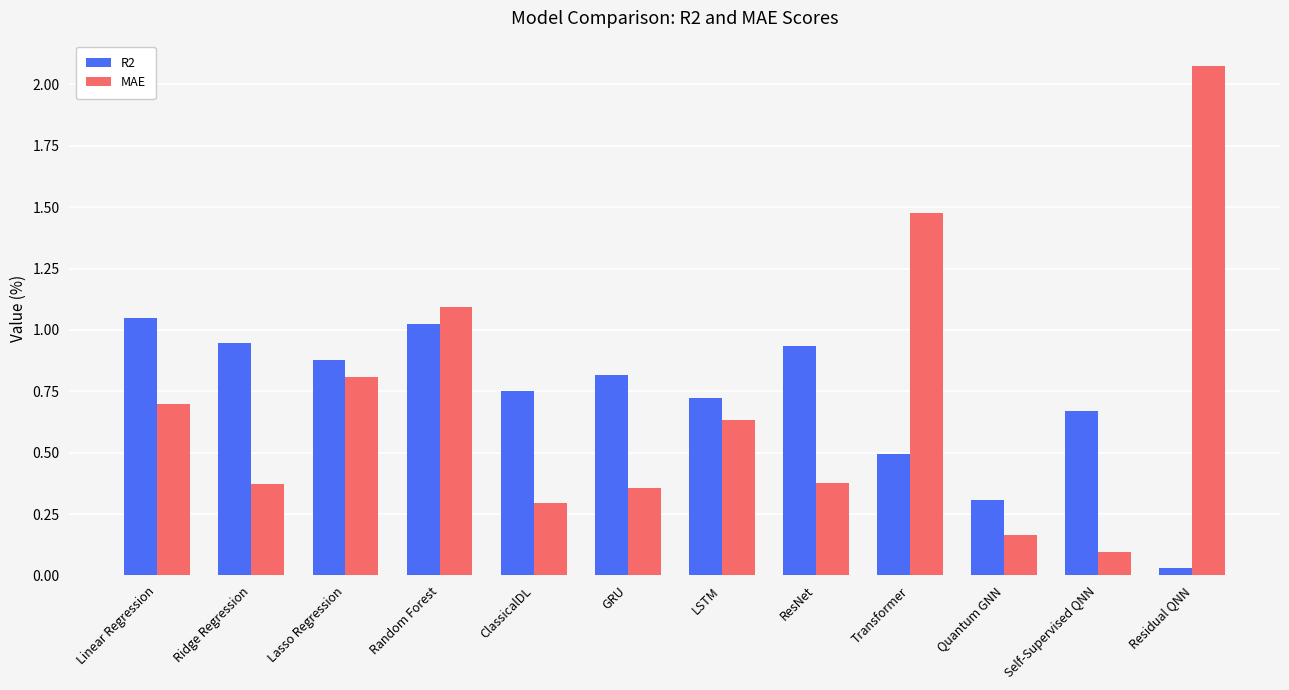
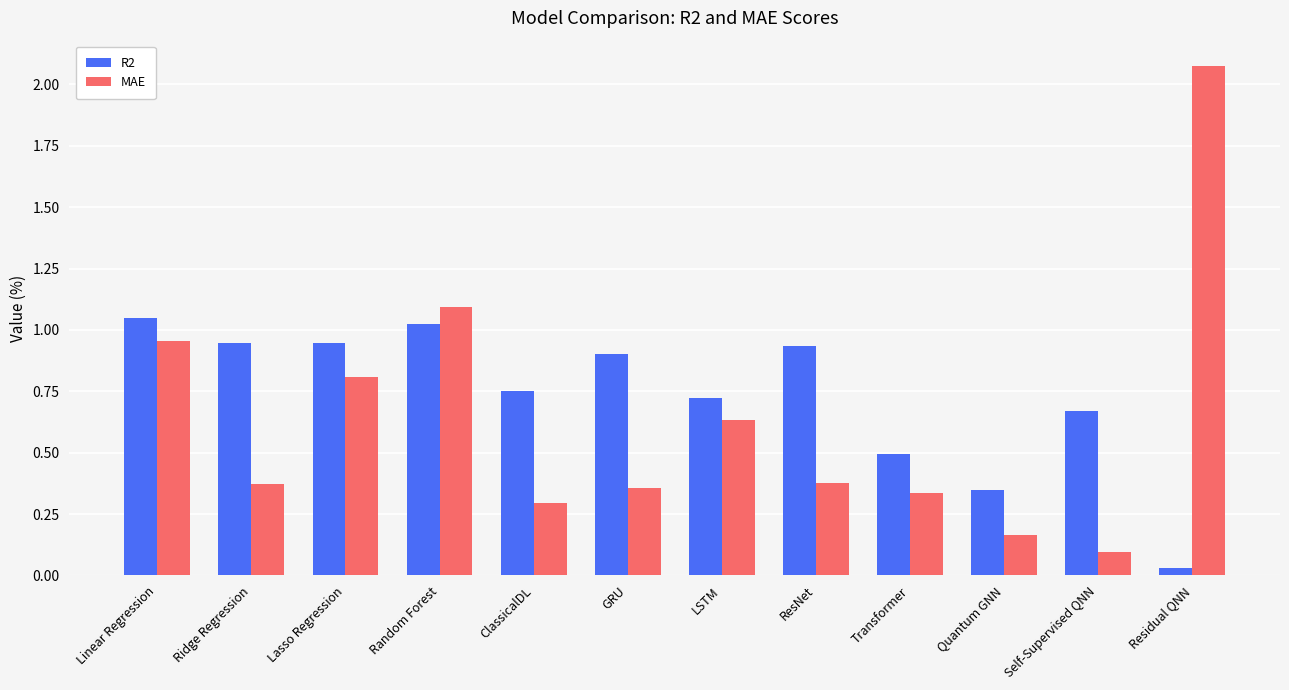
  {
    "R2": {
      "Linear Regression": 1.05,
      "Ridge Regression": 0.95,
-     "Lasso Regression": 0.88,
+     "Lasso Regression": 0.95,
      "Random Forest": 1.02,
      "ClassicalDL": 0.75,
-     "GRU": 0.81,
+     "GRU": 0.90,
      "LSTM": 0.72,
      "ResNet": 0.94,
      "Transformer": 0.50,
-     "Quantum GNN": 0.31,
+     "Quantum GNN": 0.35,
      "Self-Supervised QNN": 0.67,
      "Residual QNN": 0.03
    },
    "MAE": {
-     "Linear Regression": 0.70,
+     "Linear Regression": 0.96,
      "Ridge Regression": 0.37,
      "Lasso Regression": 0.81,
      "Random Forest": 1.09,
      "ClassicalDL": 0.30,
      "GRU": 0.35,
      "LSTM": 0.63,
      "ResNet": 0.38,
-     "Transformer": 1.48,
+     "Transformer": 0.33,
      "Quantum GNN": 0.17,
      "Self-Supervised QNN": 0.09,
      "Residual QNN": 2.07
    }
  }
